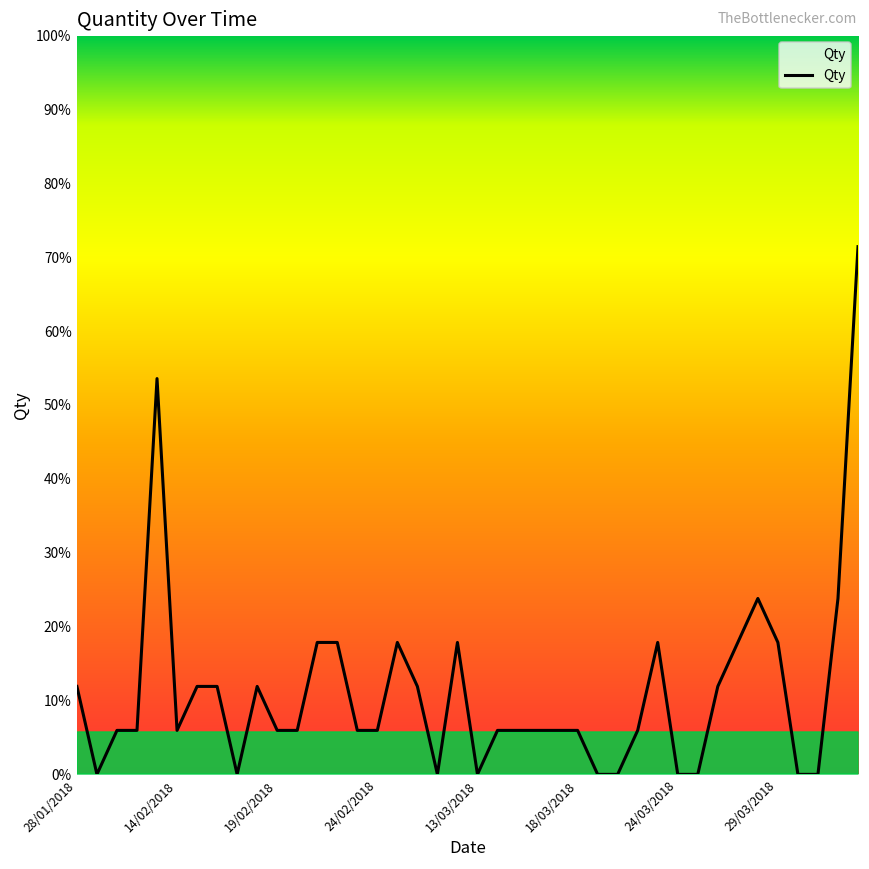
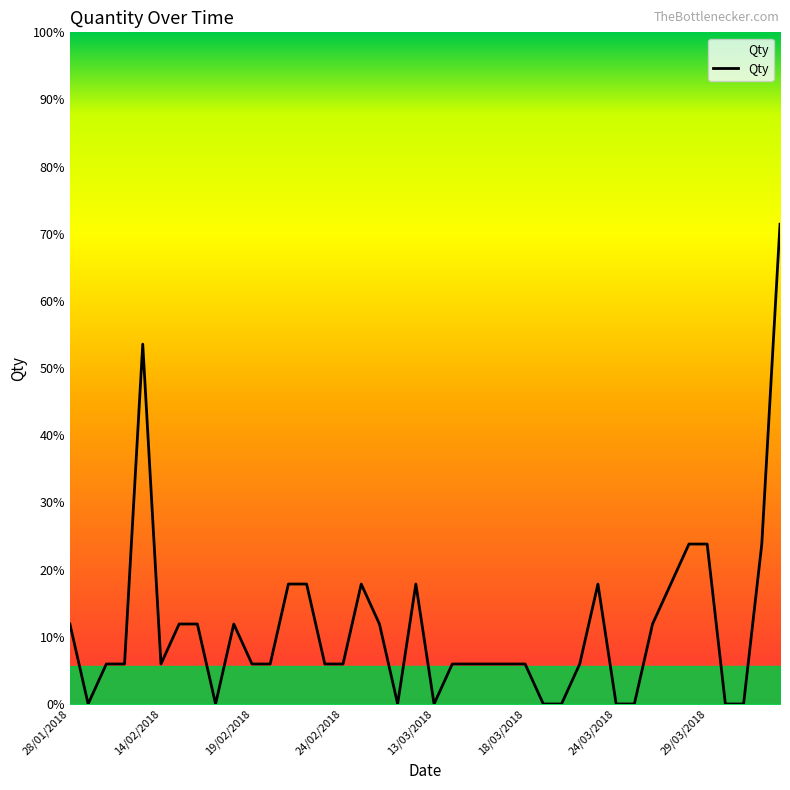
  {
    "Qty": {
      "28/01/2018": "12%",
      "13/03/2018": "0%",
      "24/03/2018": "0%",
-     "29/03/2018": "18%"
+     "29/03/2018": "24%"
    }
  }
